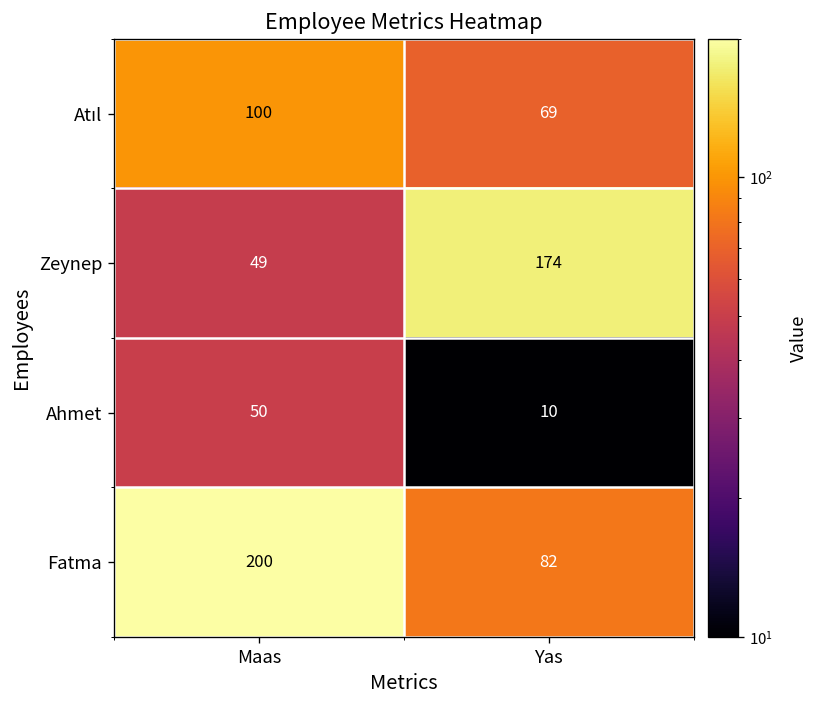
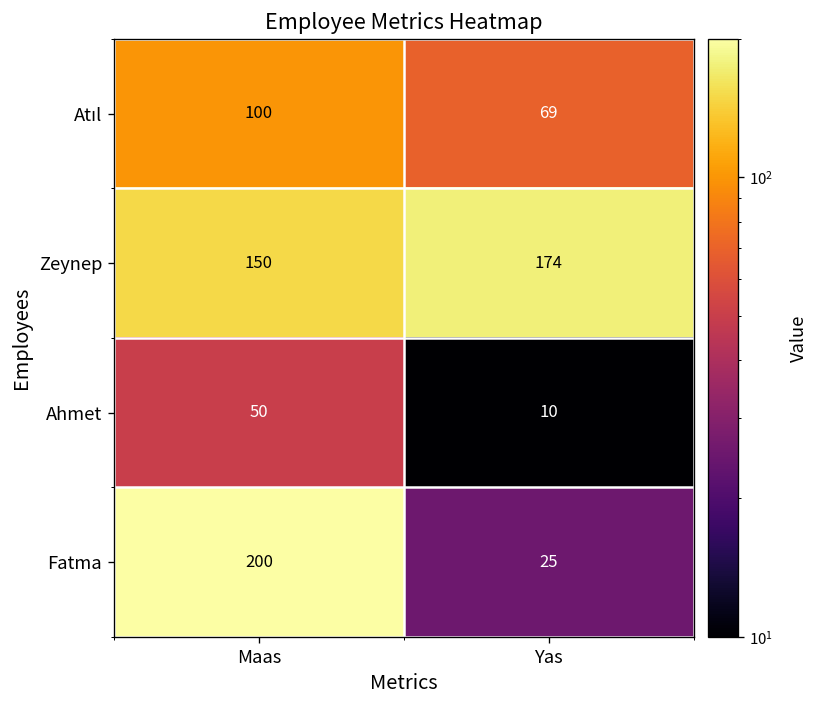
  {
    "Atıl": {
      "Maas": 100,
      "Yas": 69
    },
    "Zeynep": {
-     "Maas": 49,
+     "Maas": 150,
      "Yas": 174
    },
    "Ahmet": {
      "Maas": 50,
      "Yas": 10
    },
    "Fatma": {
      "Maas": 200,
-     "Yas": 82
+     "Yas": 25
    }
  }
